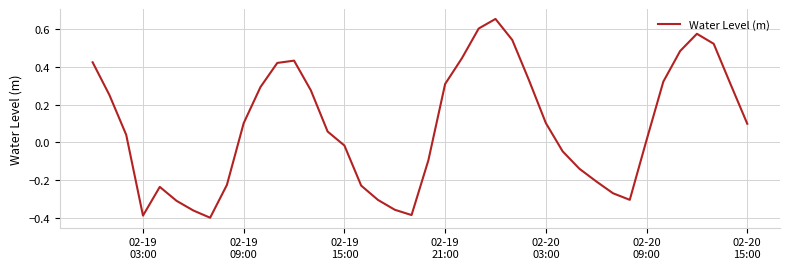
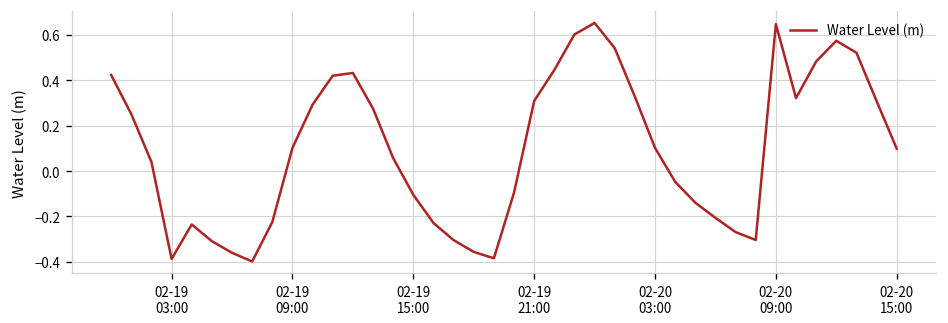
  {
    "02-19 03:00": -0.39,
    "02-19 09:00": 0.10,
-   "02-19 15:00": -0.02,
+   "02-19 15:00": -0.10,
    "02-19 21:00": 0.31,
    "02-20 03:00": 0.10,
-   "02-20 09:00": 0.01,
+   "02-20 09:00": 0.65,
    "02-20 15:00": 0.10
  }
